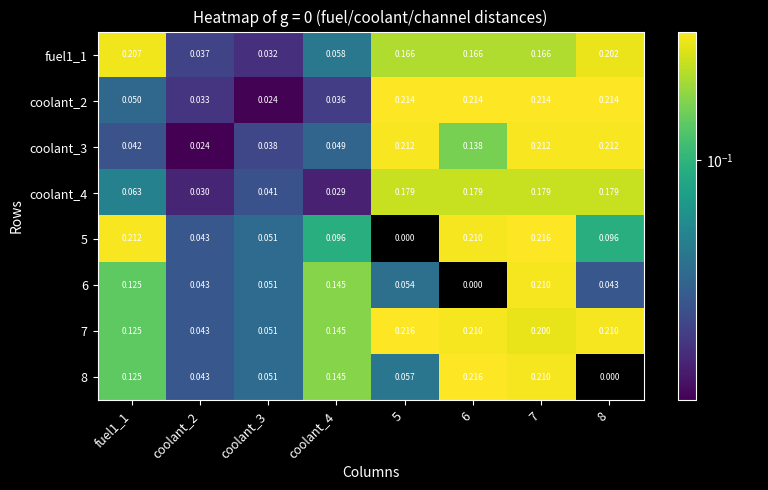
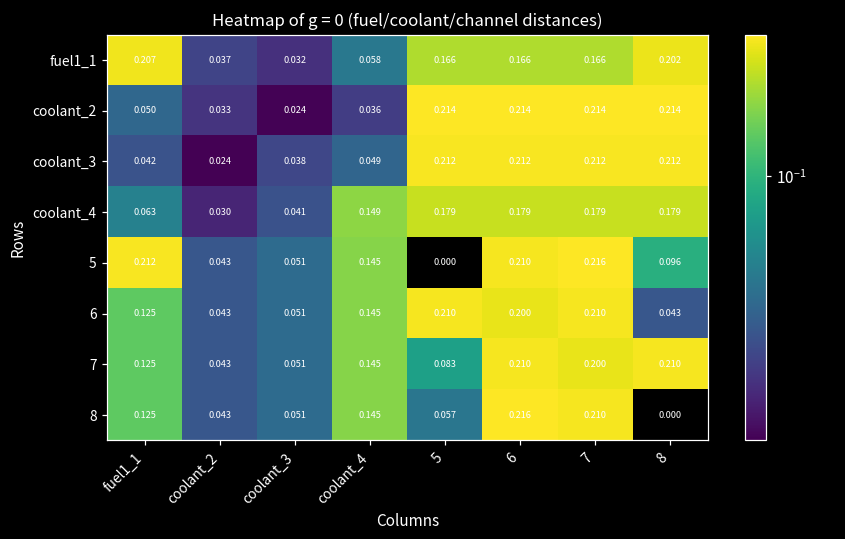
  {
    "fuel1_1": {
      "fuel1_1": 0.207,
      "coolant_2": 0.037,
      "coolant_3": 0.032,
      "coolant_4": 0.058,
      "5": 0.166,
      "6": 0.166,
      "7": 0.166,
      "8": 0.202
    },
    "coolant_2": {
      "fuel1_1": 0.050,
      "coolant_2": 0.033,
      "coolant_3": 0.024,
      "coolant_4": 0.036,
      "5": 0.214,
      "6": 0.214,
      "7": 0.214,
      "8": 0.214
    },
    "coolant_3": {
      "fuel1_1": 0.042,
      "coolant_2": 0.024,
      "coolant_3": 0.038,
      "coolant_4": 0.049,
      "5": 0.212,
-     "6": 0.138,
+     "6": 0.212,
      "7": 0.212,
      "8": 0.212
    },
    "coolant_4": {
      "fuel1_1": 0.063,
      "coolant_2": 0.030,
      "coolant_3": 0.041,
-     "coolant_4": 0.029,
+     "coolant_4": 0.149,
      "5": 0.179,
      "6": 0.179,
      "7": 0.179,
      "8": 0.179
    },
    "5": {
      "fuel1_1": 0.212,
      "coolant_2": 0.043,
      "coolant_3": 0.051,
-     "coolant_4": 0.096,
+     "coolant_4": 0.145,
      "5": 0.000,
      "6": 0.210,
      "7": 0.216,
      "8": 0.096
    },
    "6": {
      "fuel1_1": 0.125,
      "coolant_2": 0.043,
      "coolant_3": 0.051,
      "coolant_4": 0.145,
-     "5": 0.054,
-     "6": 0.000,
+     "5": 0.210,
+     "6": 0.200,
      "7": 0.210,
      "8": 0.043
    },
    "7": {
      "fuel1_1": 0.125,
      "coolant_2": 0.043,
      "coolant_3": 0.051,
      "coolant_4": 0.145,
-     "5": 0.216,
+     "5": 0.083,
      "6": 0.210,
      "7": 0.200,
      "8": 0.210
    },
    "8": {
      "fuel1_1": 0.125,
      "coolant_2": 0.043,
      "coolant_3": 0.051,
      "coolant_4": 0.145,
      "5": 0.057,
      "6": 0.216,
      "7": 0.210,
      "8": 0.000
    }
  }
